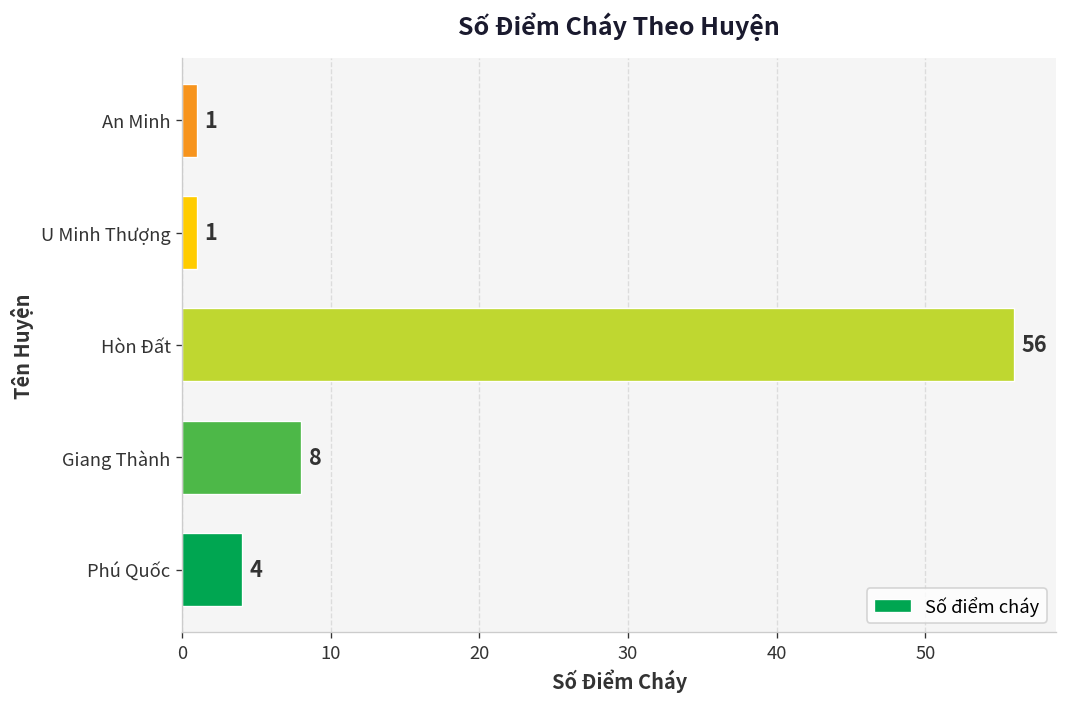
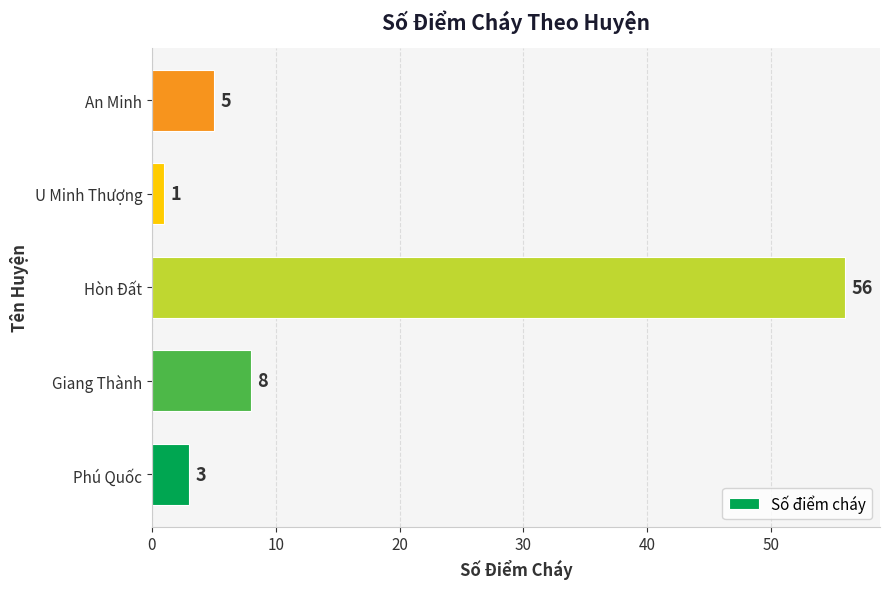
  {
-   "An Minh": 1,
+   "An Minh": 5,
    "U Minh Thượng": 1,
    "Hòn Đất": 56,
    "Giang Thành": 8,
-   "Phú Quốc": 4
+   "Phú Quốc": 3
  }
